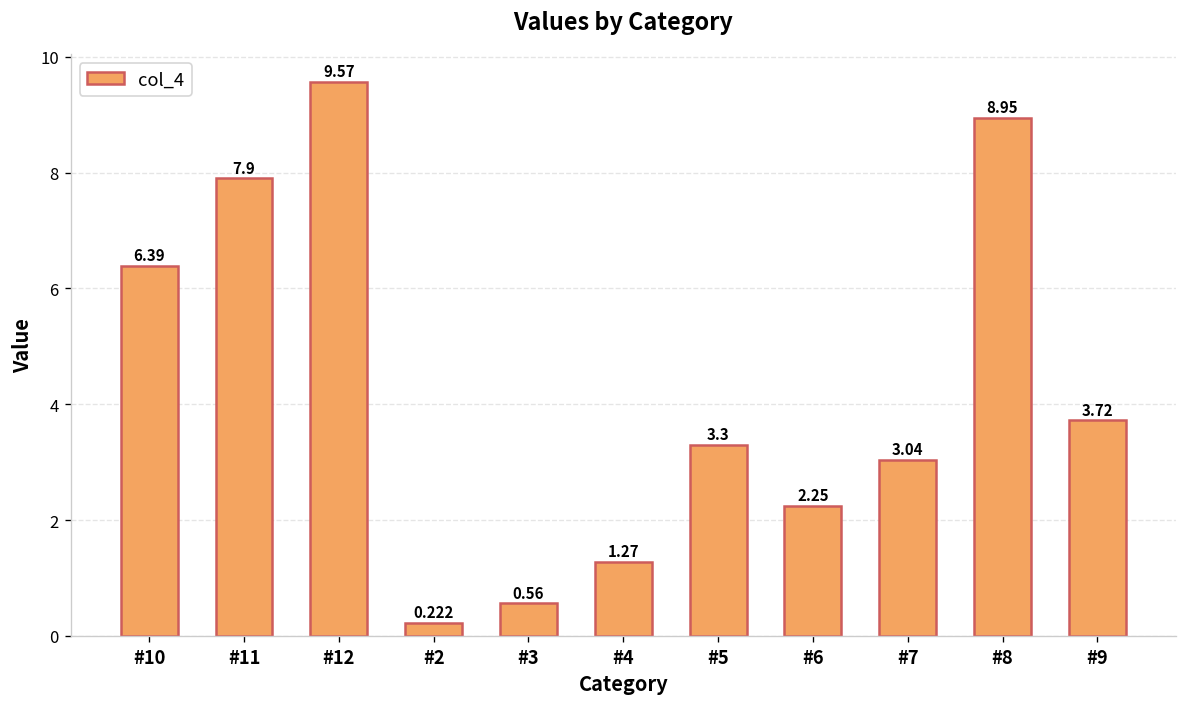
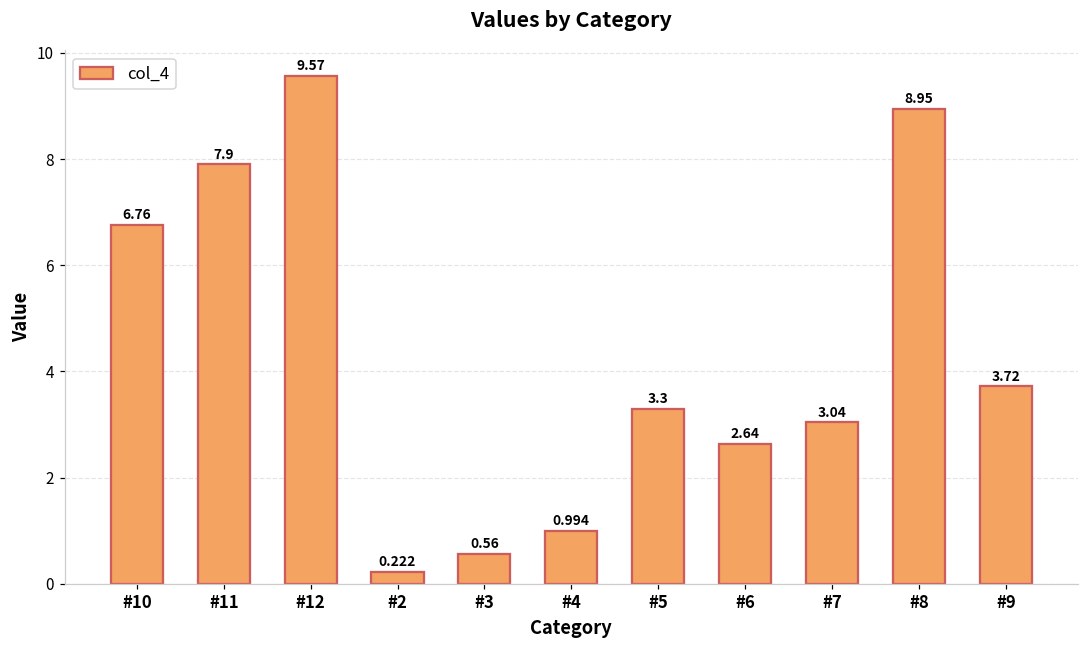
  {
-   "#10": 6.39,
+   "#10": 6.76,
    "#11": 7.9,
    "#12": 9.57,
    "#2": 0.222,
    "#3": 0.56,
-   "#4": 1.27,
+   "#4": 0.994,
    "#5": 3.3,
-   "#6": 2.25,
+   "#6": 2.64,
    "#7": 3.04,
    "#8": 8.95,
    "#9": 3.72
  }
